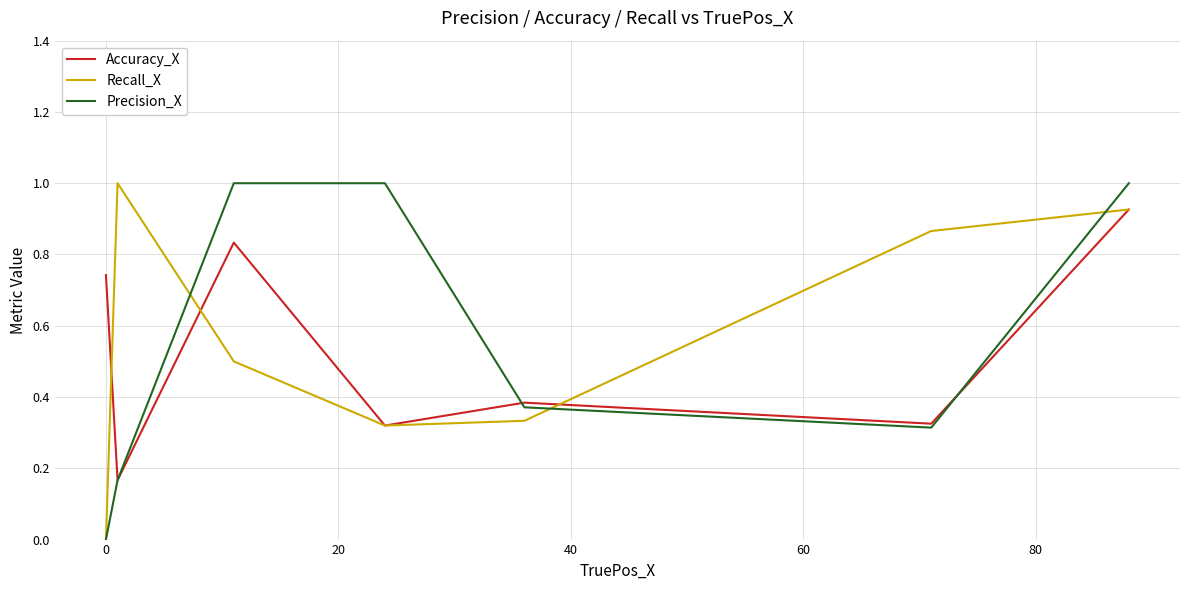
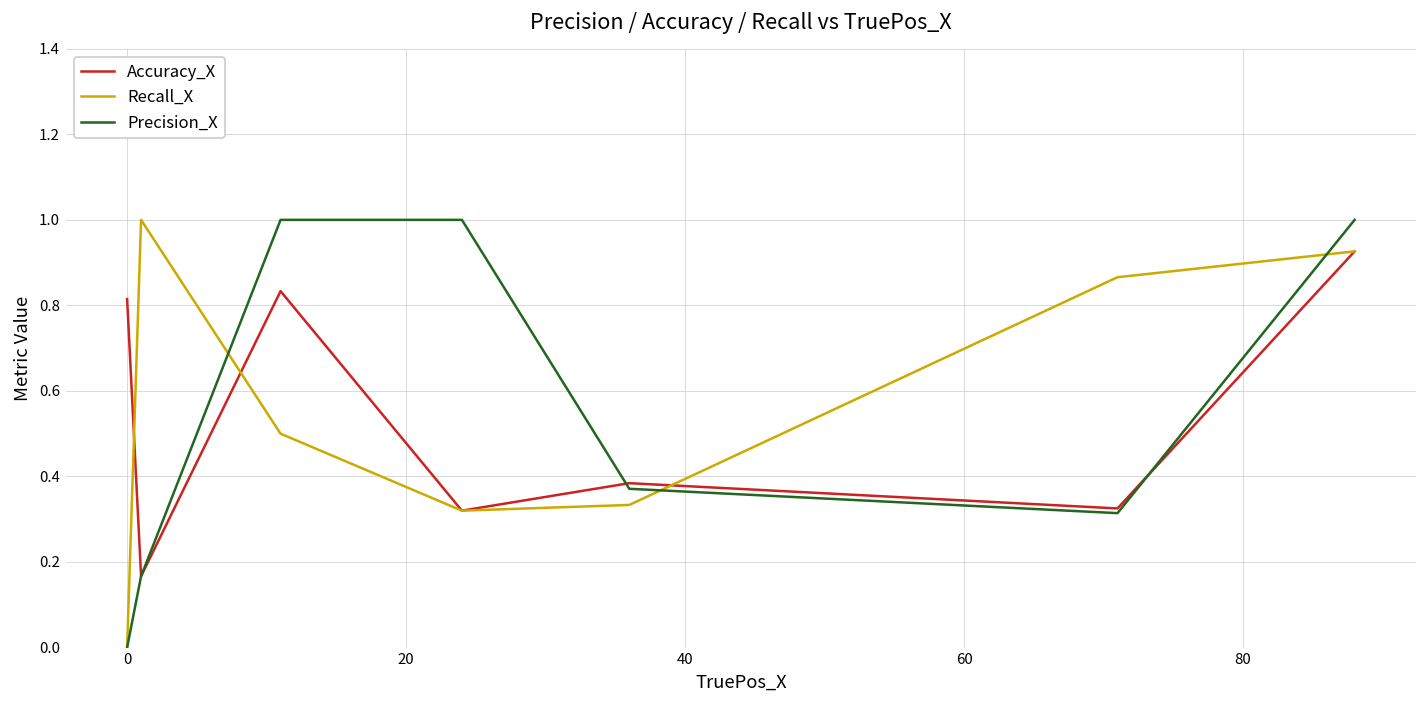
  {
    "Accuracy_X": {
-     "0": 0.74
+     "0": 0.81
    }
  }
